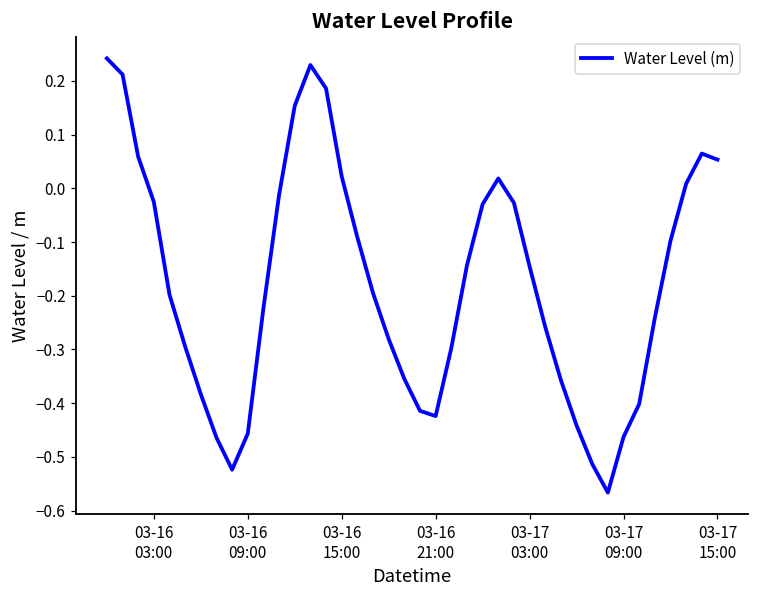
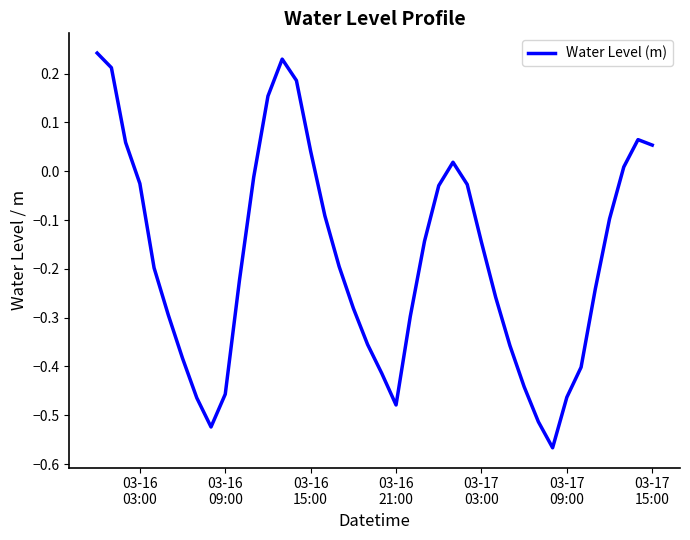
  {
    "03-16 03:00": -0.03,
    "03-16 09:00": -0.46,
-   "03-16 15:00": 0.02,
-   "03-16 21:00": -0.42,
+   "03-16 15:00": 0.04,
+   "03-16 21:00": -0.48,
    "03-17 03:00": -0.15,
    "03-17 09:00": -0.46,
    "03-17 15:00": 0.05
  }
